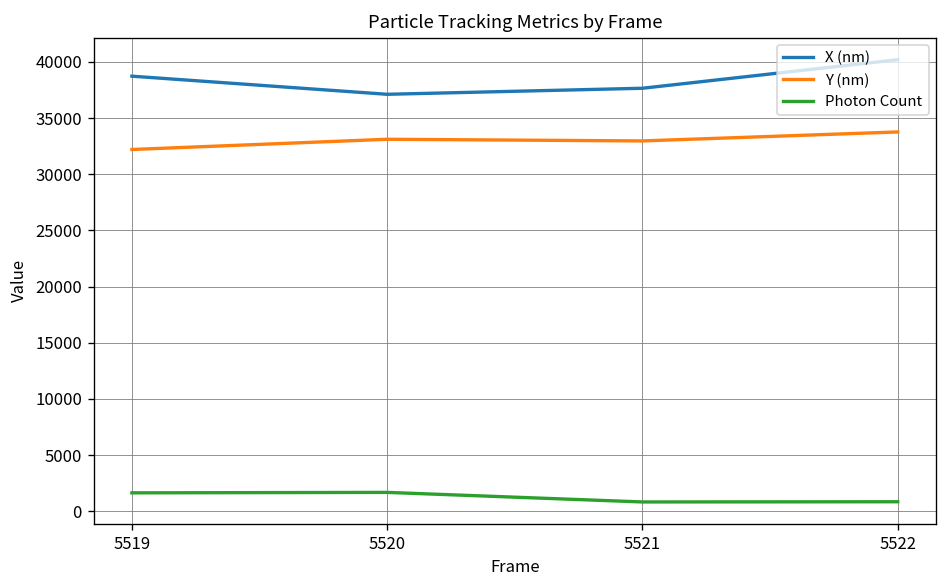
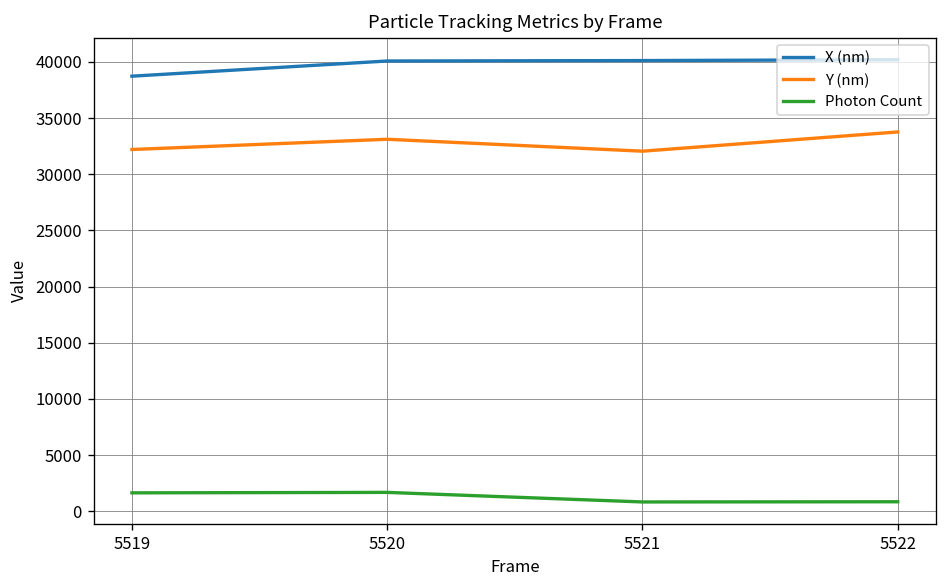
  {
    "X (nm)": {
      "5519": 39000,
-     "5520": 37000,
-     "5521": 38000
+     "5520": 40000,
+     "5521": 40000
    },
    "Y (nm)": {
      "5519": 32000,
      "5520": 33000,
-     "5521": 33000,
+     "5521": 32000,
      "5522": 34000
    },
    "Photon Count": {
      "5519": 2000,
      "5520": 2000,
      "5521": 1000,
      "5522": 1000
    }
  }
